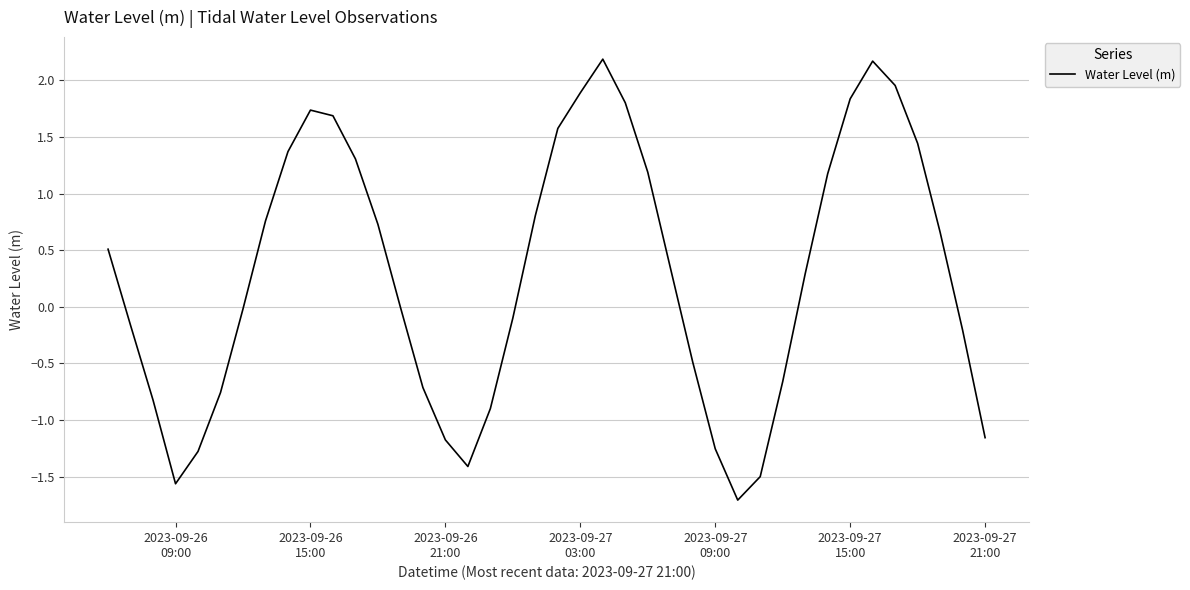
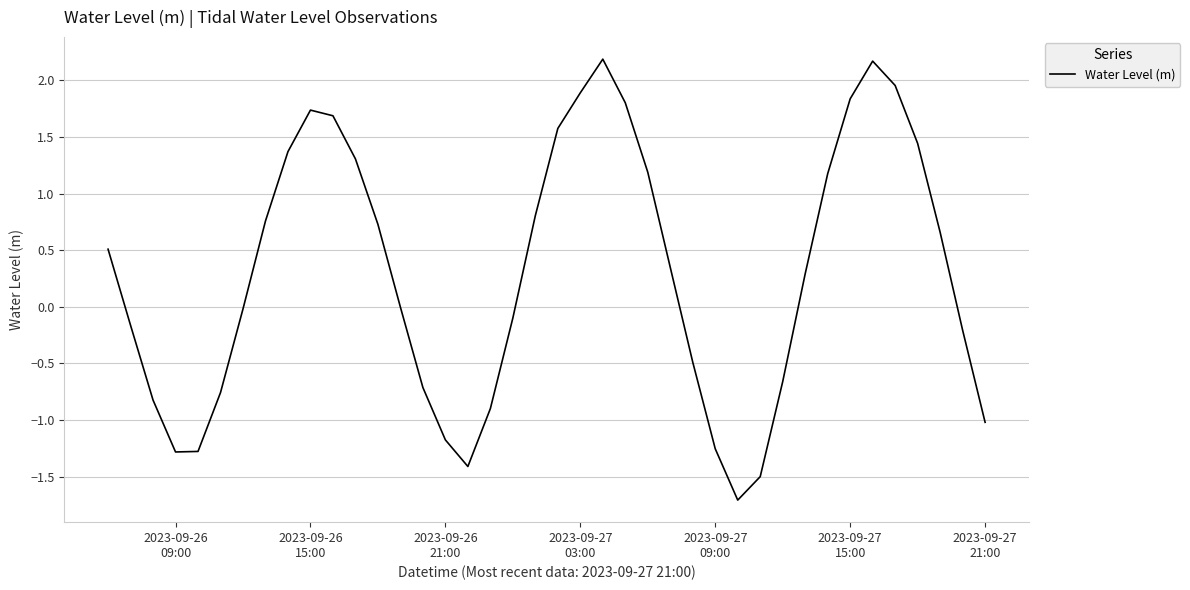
  {
-   "2023-09-26 09:00": -1.56,
+   "2023-09-26 09:00": -1.28,
    "2023-09-26 15:00": 1.74,
    "2023-09-26 21:00": -1.17,
    "2023-09-27 03:00": 1.89,
    "2023-09-27 09:00": -1.25,
    "2023-09-27 15:00": 1.84,
-   "2023-09-27 21:00": -1.15
+   "2023-09-27 21:00": -1.02
  }
